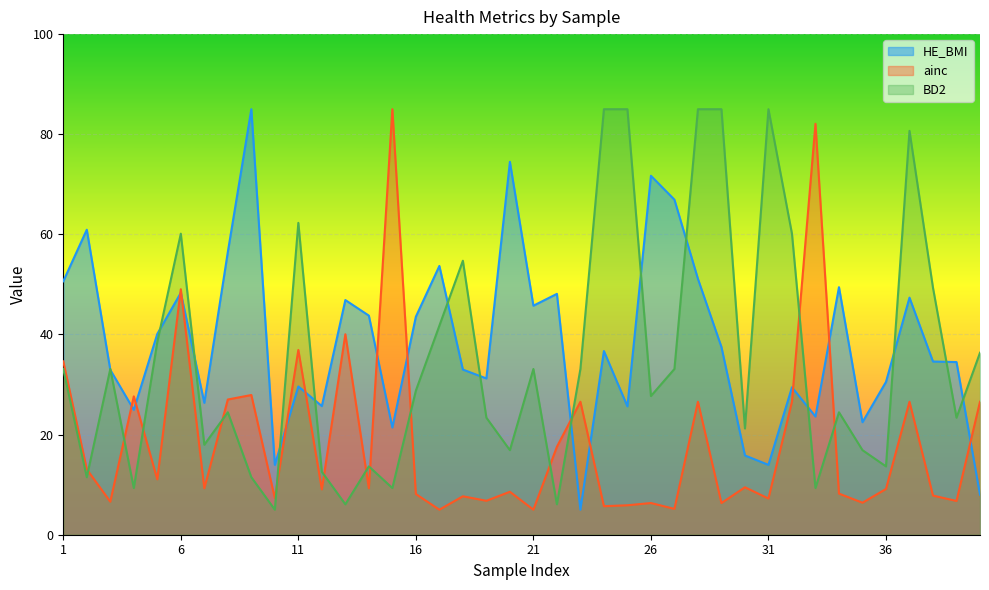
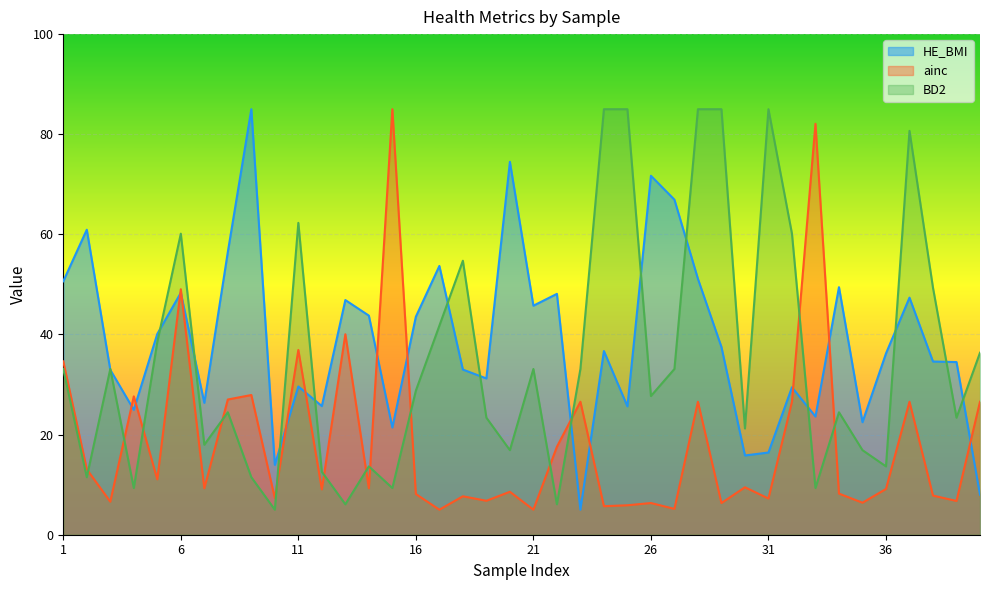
  {
    "HE_BMI": {
      "1": 51,
      "6": 48,
      "11": 30,
      "16": 44,
      "21": 46,
      "26": 72,
-     "31": 14,
-     "36": 31
+     "31": 16,
+     "36": 36
    },
    "ainc": {
      "1": 35,
      "6": 49,
      "11": 37,
      "16": 8,
      "21": 5,
      "26": 6,
      "31": 7,
      "36": 9
    },
    "BD2": {
      "1": 33,
      "6": 60,
      "11": 62,
      "16": 29,
      "21": 33,
      "26": 28,
      "31": 85,
      "36": 14
    }
  }
